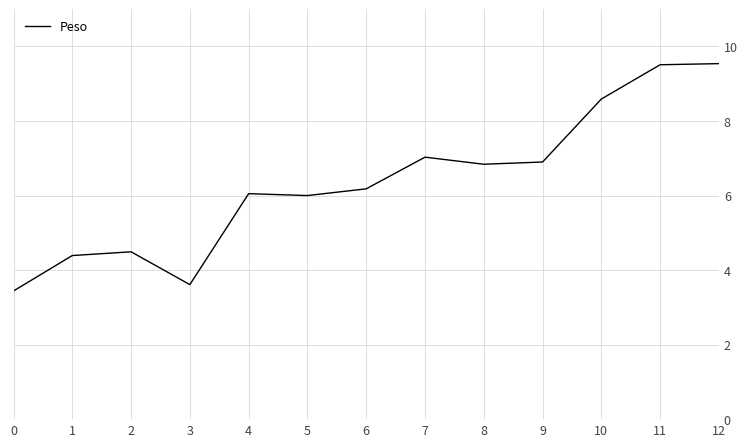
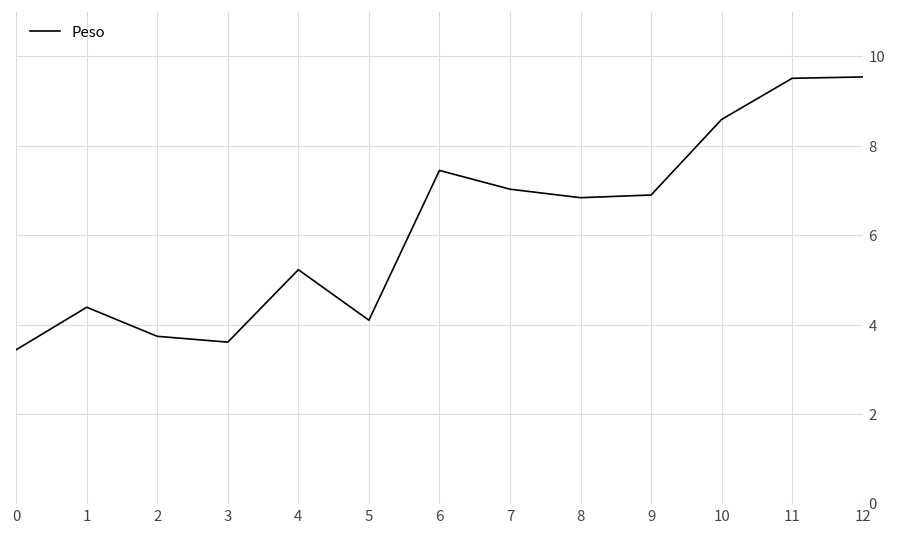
  {
    "0": 3.4,
    "1": 4.4,
-   "2": 4.5,
+   "2": 3.7,
    "3": 3.6,
-   "4": 6.1,
-   "5": 6.0,
-   "6": 6.2,
+   "4": 5.2,
+   "5": 4.1,
+   "6": 7.5,
    "7": 7.0,
    "8": 6.8,
    "9": 6.9,
    "10": 8.6,
    "11": 9.5,
    "12": 9.5
  }
